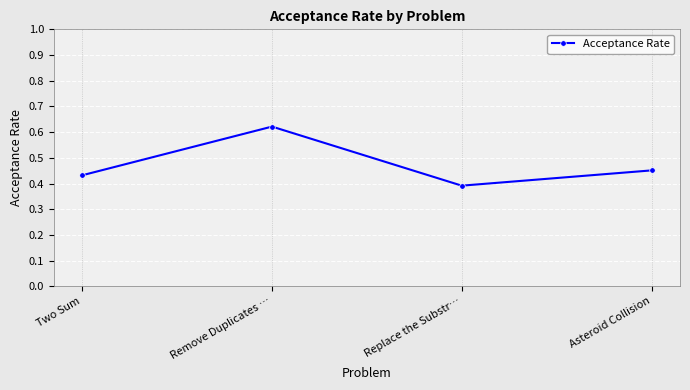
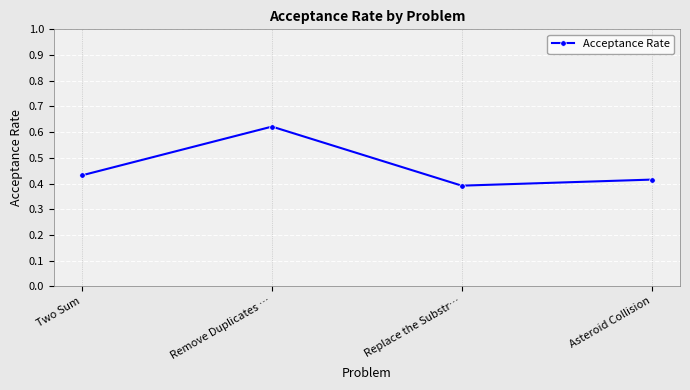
  {
    "Two Sum": 0.43,
    "Remove Duplicates …": 0.62,
    "Replace the Substr…": 0.39,
-   "Asteroid Collision": 0.45
+   "Asteroid Collision": 0.42
  }
